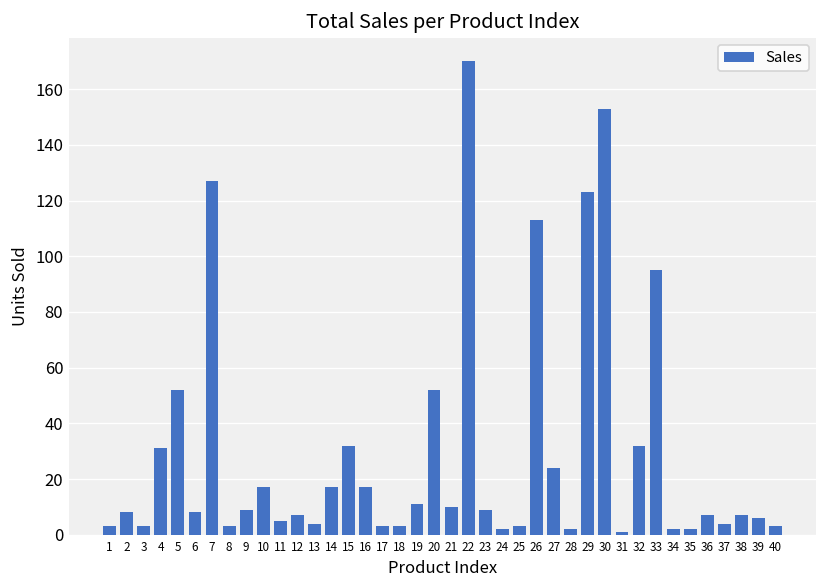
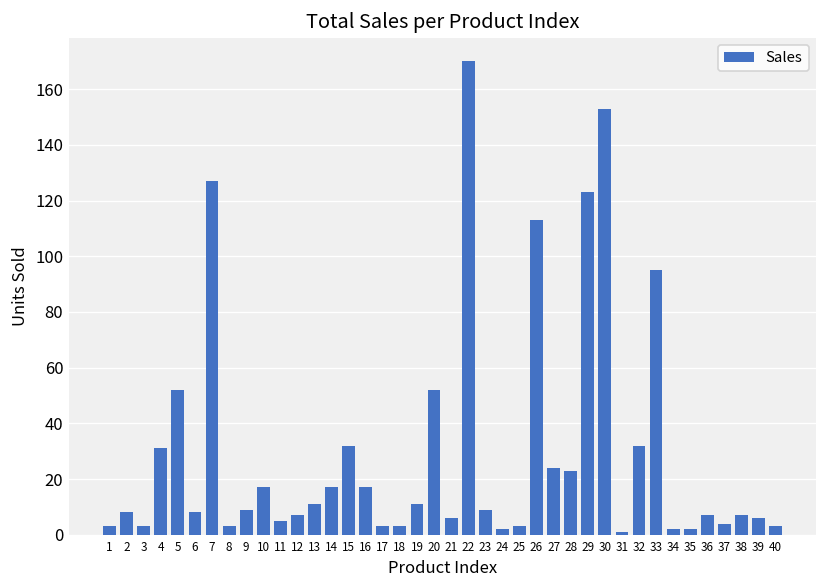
  {
    "1": 3,
    "2": 8,
    "3": 3,
    "4": 31,
    "5": 52,
    "6": 8,
    "7": 127,
    "8": 3,
    "9": 9,
    "10": 17,
    "11": 5,
    "12": 7,
-   "13": 4,
+   "13": 11,
    "14": 17,
    "15": 32,
    "16": 17,
    "17": 3,
    "18": 3,
    "19": 11,
    "20": 52,
-   "21": 10,
+   "21": 6,
    "22": 170,
    "23": 9,
    "24": 2,
    "25": 3,
    "26": 113,
    "27": 24,
-   "28": 2,
+   "28": 23,
    "29": 123,
    "30": 153,
    "32": 32,
    "33": 95,
    "34": 2,
    "35": 2,
    "36": 7,
    "37": 4,
    "38": 7,
    "39": 6,
    "40": 3
  }
